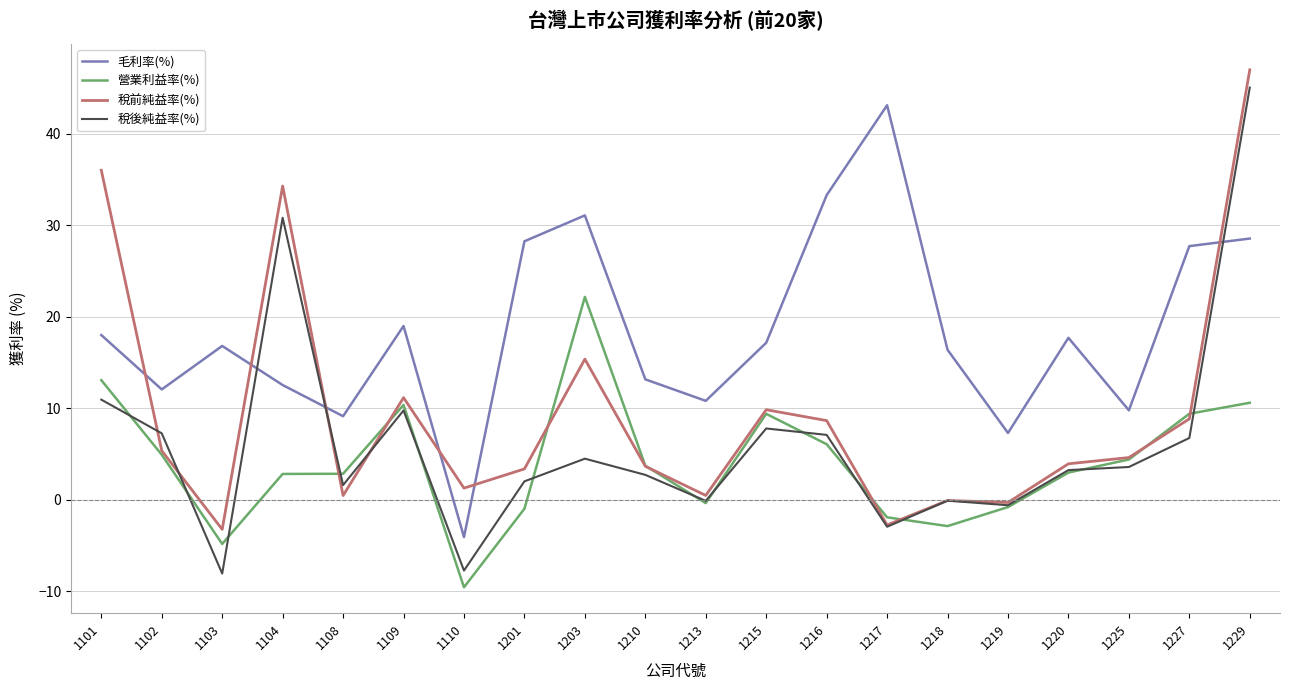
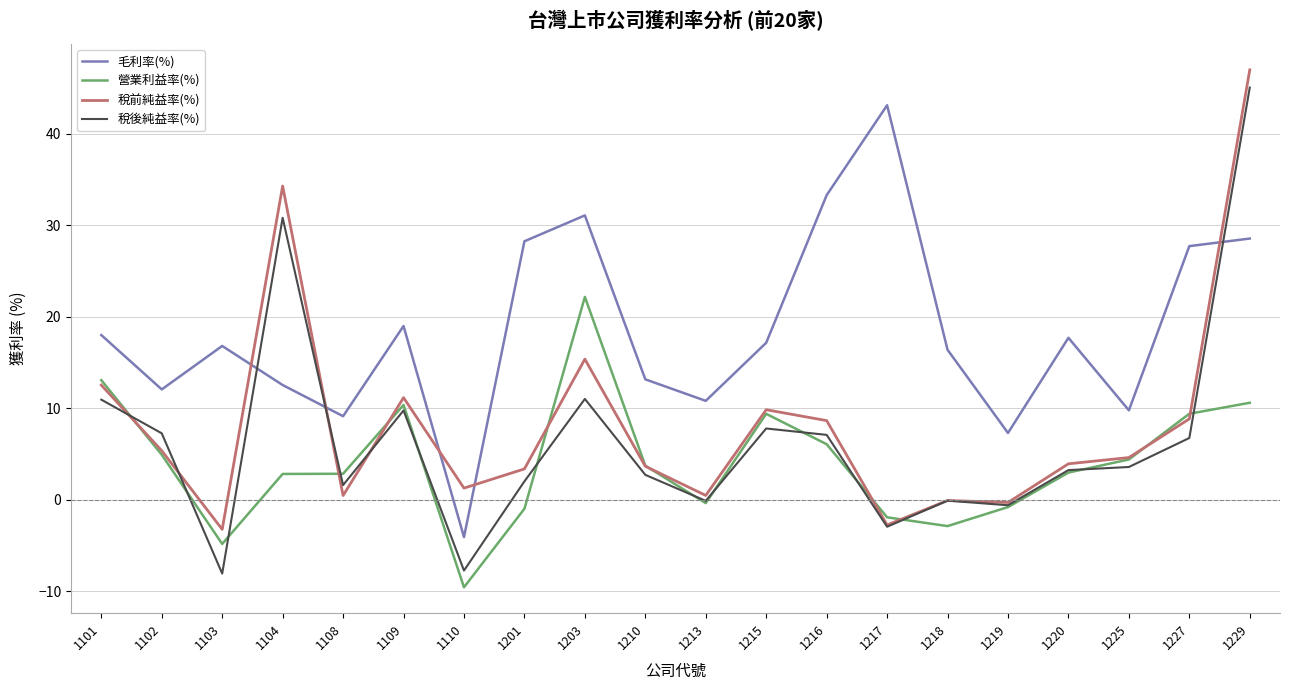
  {
    "毛利率(%)": {
      "1101": 18,
      "1102": 12,
      "1103": 17,
      "1104": 13,
      "1108": 9,
      "1109": 19,
      "1110": -4,
      "1201": 28,
      "1203": 31,
      "1210": 13,
      "1213": 11,
      "1215": 17,
      "1216": 33,
      "1217": 43,
      "1218": 16,
      "1219": 7,
      "1220": 18,
      "1225": 10,
      "1227": 28,
      "1229": 29
    },
    "營業利益率(%)": {
      "1101": 13,
      "1102": 5,
      "1103": -5,
      "1104": 3,
      "1108": 3,
      "1109": 10,
      "1110": -10,
      "1201": -1,
      "1203": 22,
      "1215": 9,
      "1216": 6,
      "1217": -2,
      "1218": -3,
      "1227": 9,
      "1229": 11
    },
    "稅前純益率(%)": {
-     "1101": 36,
+     "1101": 13,
      "1102": 5,
      "1103": -3,
      "1104": 34,
      "1108": 0,
      "1109": 11,
      "1110": 1,
      "1201": 3,
      "1203": 15,
      "1213": 0,
      "1215": 10,
      "1216": 9,
      "1219": 0,
      "1220": 4,
      "1227": 9,
      "1229": 47
    },
    "稅後純益率(%)": {
      "1101": 11,
      "1102": 7,
      "1103": -8,
      "1104": 31,
      "1108": 2,
      "1109": 10,
      "1110": -8,
      "1201": 2,
-     "1203": 5,
+     "1203": 11,
      "1210": 3,
      "1215": 8,
      "1216": 7,
      "1225": 4,
      "1227": 7,
      "1229": 45
    }
  }
